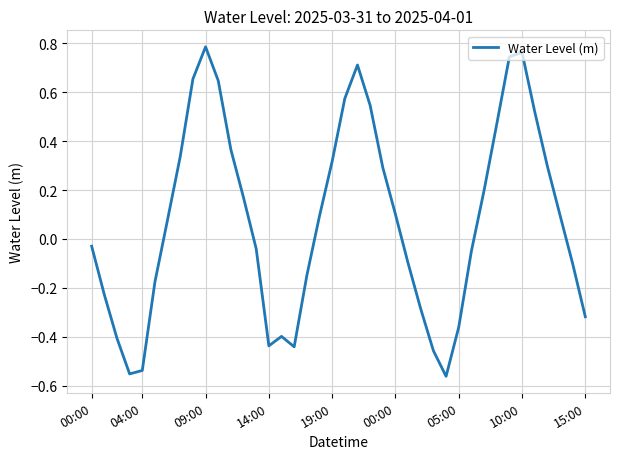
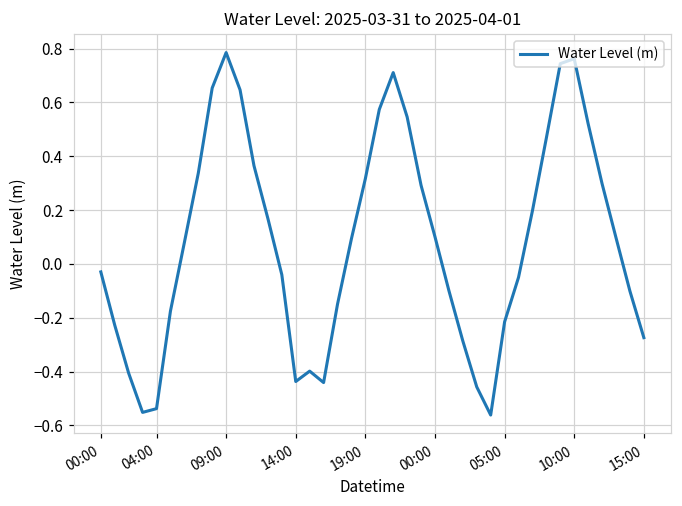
  {
    "04:00": -0.54,
    "09:00": 0.79,
    "14:00": -0.44,
    "19:00": 0.32,
-   "05:00": -0.36,
-   "15:00": -0.32
+   "05:00": -0.22,
+   "15:00": -0.27
  }
